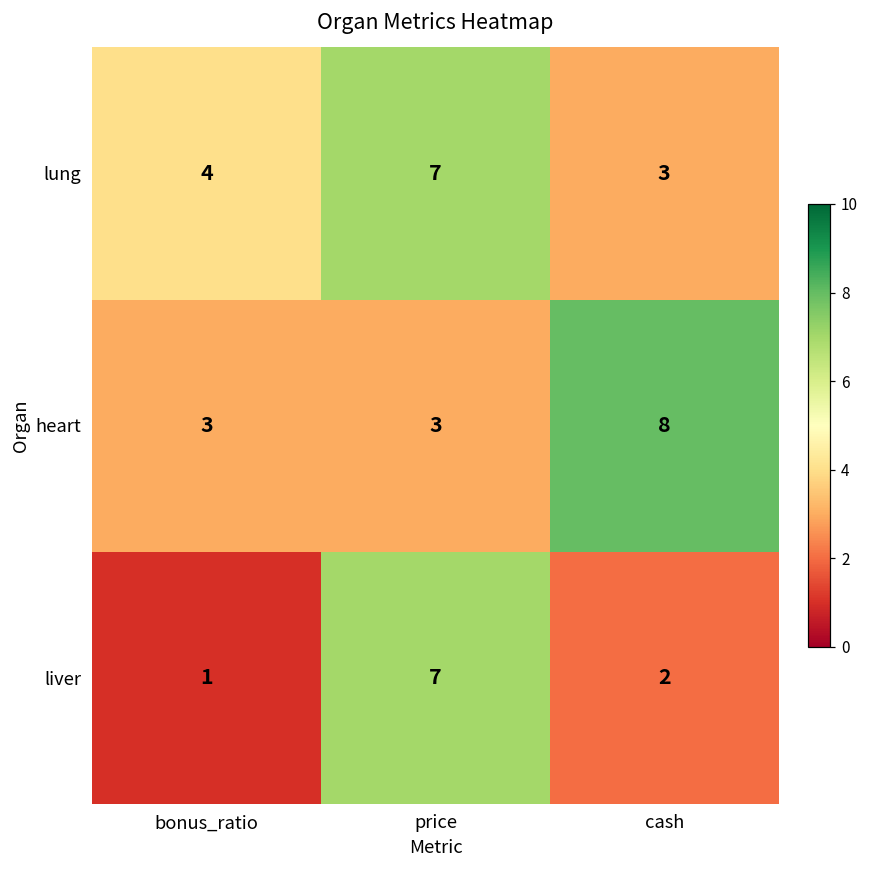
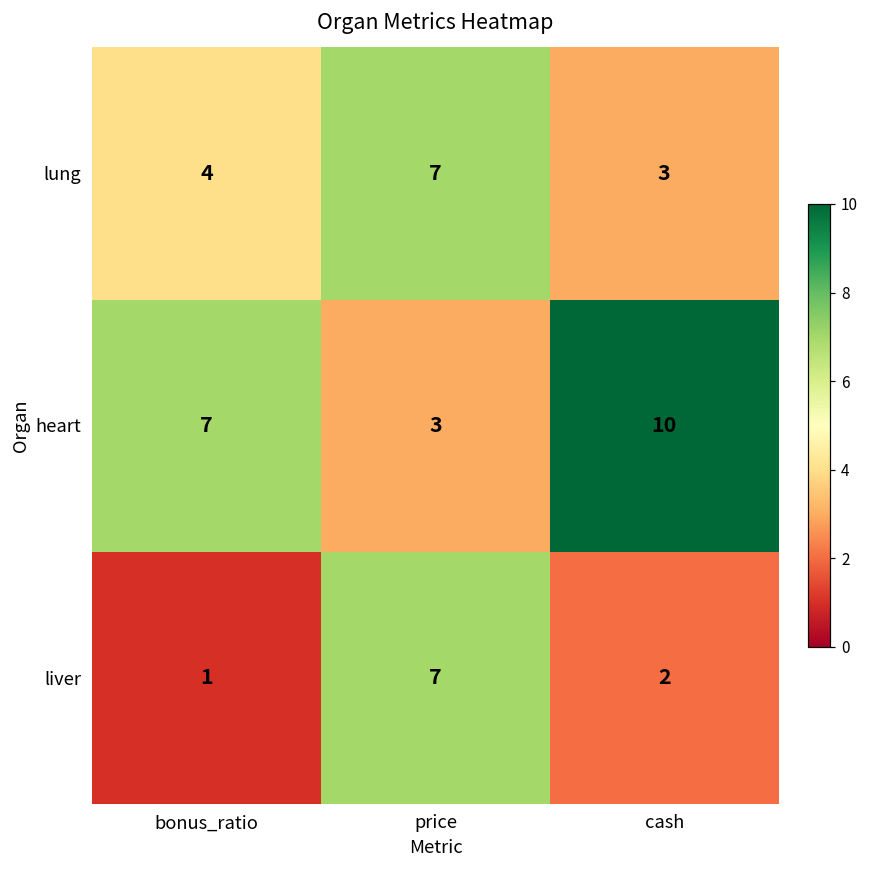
  {
    "lung": {
      "bonus_ratio": 4,
      "price": 7,
      "cash": 3
    },
    "heart": {
-     "bonus_ratio": 3,
+     "bonus_ratio": 7,
      "price": 3,
-     "cash": 8
+     "cash": 10
    },
    "liver": {
      "bonus_ratio": 1,
      "price": 7,
      "cash": 2
    }
  }
